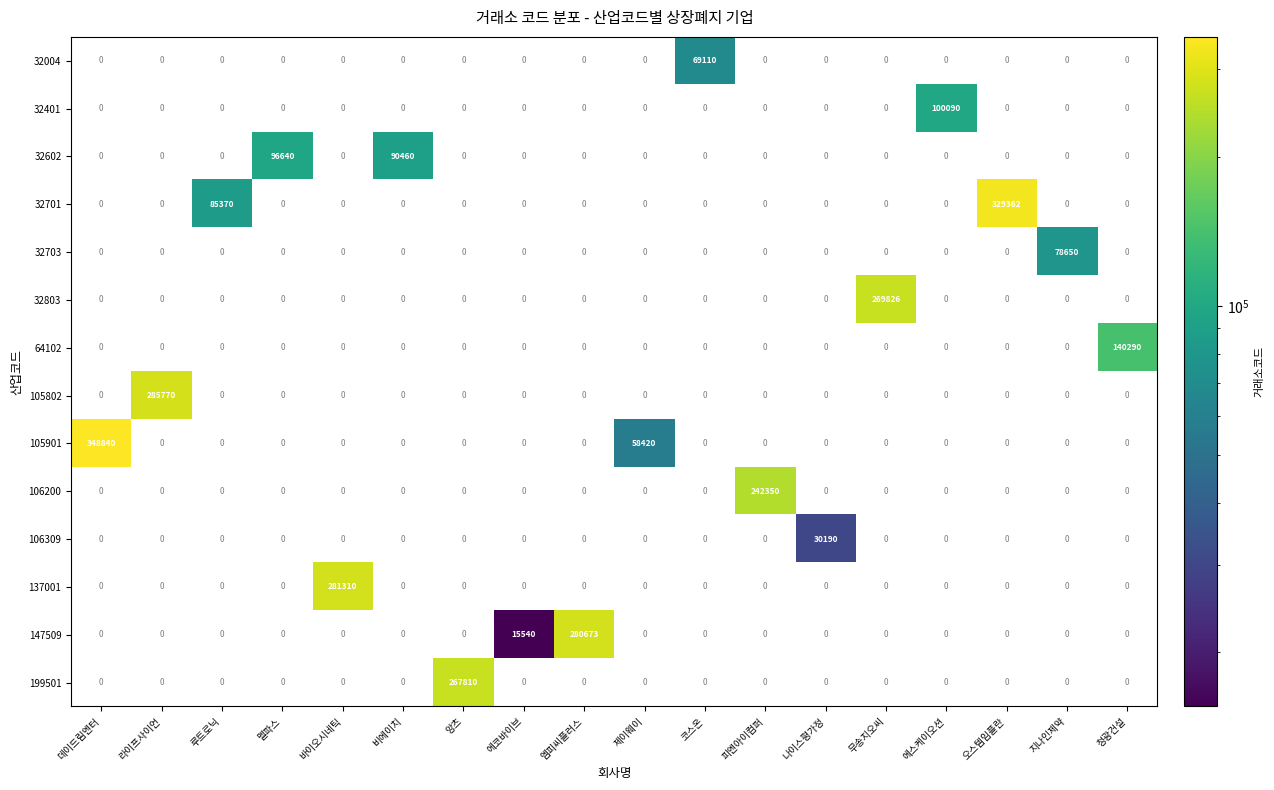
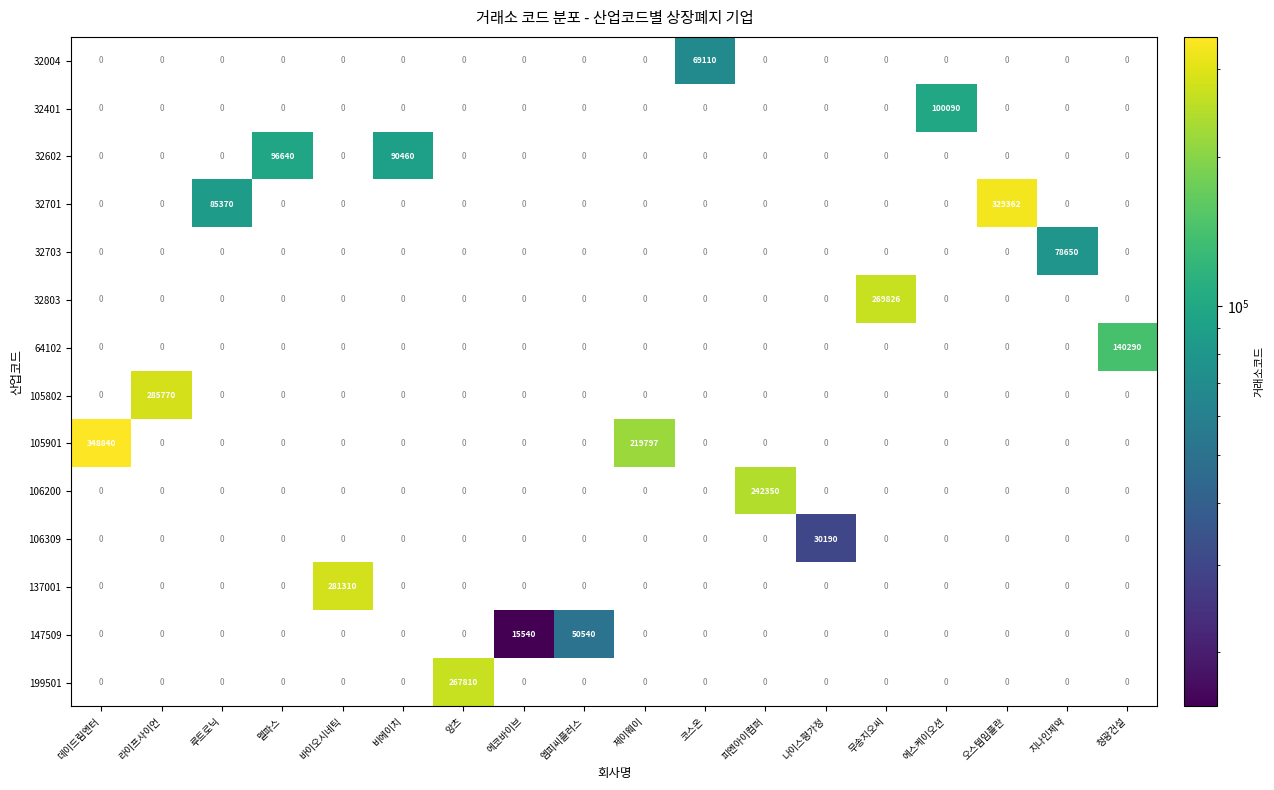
  {
    "105901": {
      "데이드림엔터": 348840,
      "라이프사이언": 0,
      "루트로닉": 0,
      "멜파스": 0,
      "바이오시네틱": 0,
      "비에이치": 0,
      "앙츠": 0,
      "에코바이브": 0,
      "엠피씨플러스": 0,
-     "제이웨이": 58420,
+     "제이웨이": 219797,
      "코스온": 0,
      "피엔아이컴퍼": 0,
      "나이스평가정": 0,
      "무송지오씨": 0,
      "에스케이오션": 0,
      "오스템임플란": 0,
      "지나인제약": 0,
      "청광건설": 0
    },
    "147509": {
      "데이드림엔터": 0,
      "라이프사이언": 0,
      "루트로닉": 0,
      "멜파스": 0,
      "바이오시네틱": 0,
      "비에이치": 0,
      "앙츠": 0,
      "에코바이브": 15540,
-     "엠피씨플러스": 280673,
+     "엠피씨플러스": 50540,
      "제이웨이": 0,
      "코스온": 0,
      "피엔아이컴퍼": 0,
      "나이스평가정": 0,
      "무송지오씨": 0,
      "에스케이오션": 0,
      "오스템임플란": 0,
      "지나인제약": 0,
      "청광건설": 0
    }
  }
